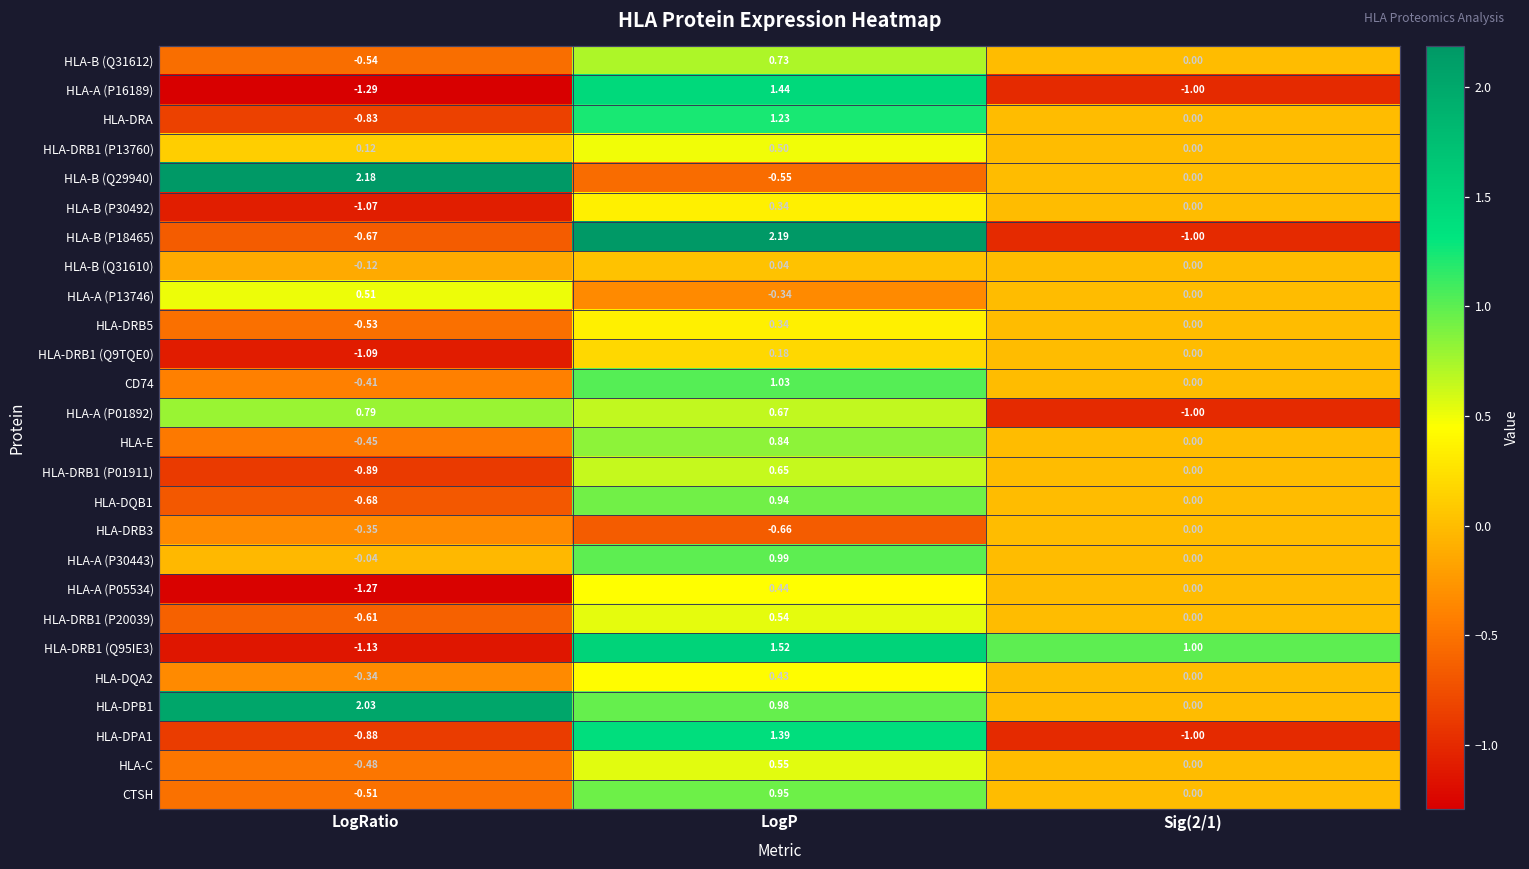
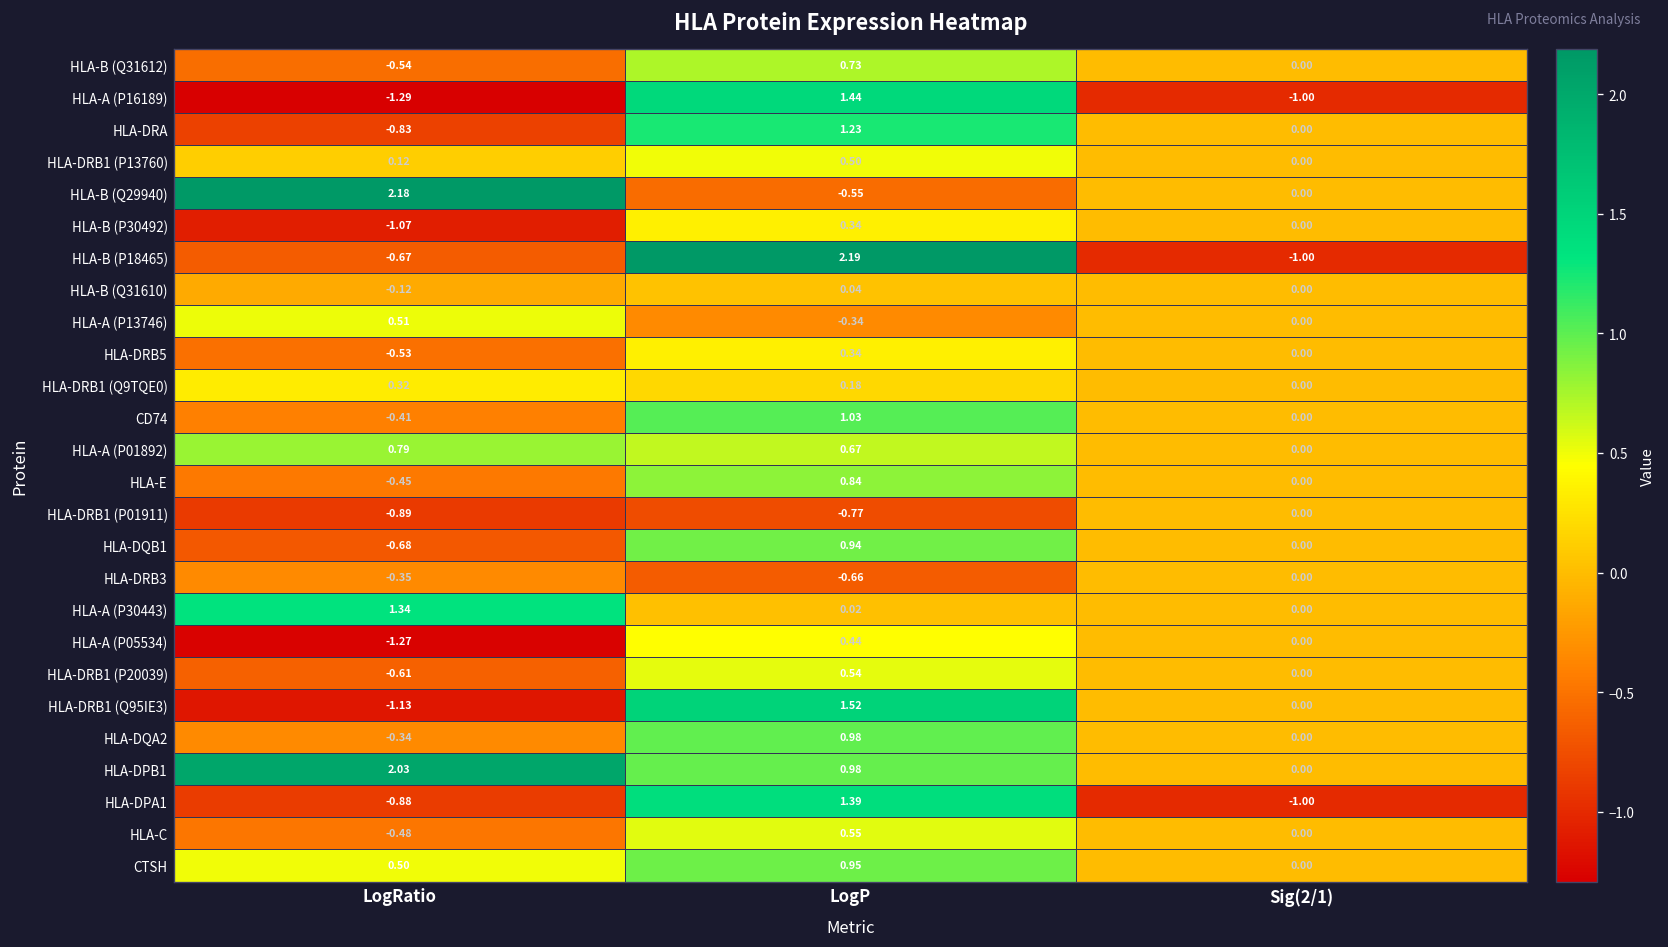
  {
    "HLA-B (Q31612)": {
      "LogRatio": -0.54,
      "LogP": 0.73,
      "Sig(2/1)": 0.00
    },
    "HLA-A (P16189)": {
      "LogRatio": -1.29,
      "LogP": 1.44,
      "Sig(2/1)": -1.00
    },
    "HLA-DRA": {
      "LogRatio": -0.83,
      "LogP": 1.23,
      "Sig(2/1)": 0.00
    },
    "HLA-DRB1 (P13760)": {
      "LogRatio": 0.12,
      "LogP": 0.50,
      "Sig(2/1)": 0.00
    },
    "HLA-B (Q29940)": {
      "LogRatio": 2.18,
      "LogP": -0.55,
      "Sig(2/1)": 0.00
    },
    "HLA-B (P30492)": {
      "LogRatio": -1.07,
      "LogP": 0.34,
      "Sig(2/1)": 0.00
    },
    "HLA-B (P18465)": {
      "LogRatio": -0.67,
      "LogP": 2.19,
      "Sig(2/1)": -1.00
    },
    "HLA-B (Q31610)": {
      "LogRatio": -0.12,
      "LogP": 0.04,
      "Sig(2/1)": 0.00
    },
    "HLA-A (P13746)": {
      "LogRatio": 0.51,
      "LogP": -0.34,
      "Sig(2/1)": 0.00
    },
    "HLA-DRB5": {
      "LogRatio": -0.53,
      "LogP": 0.34,
      "Sig(2/1)": 0.00
    },
    "HLA-DRB1 (Q9TQE0)": {
-     "LogRatio": -1.09,
+     "LogRatio": 0.32,
      "LogP": 0.18,
      "Sig(2/1)": 0.00
    },
    "CD74": {
      "LogRatio": -0.41,
      "LogP": 1.03,
      "Sig(2/1)": 0.00
    },
    "HLA-A (P01892)": {
      "LogRatio": 0.79,
      "LogP": 0.67,
-     "Sig(2/1)": -1.00
+     "Sig(2/1)": 0.00
    },
    "HLA-E": {
      "LogRatio": -0.45,
      "LogP": 0.84,
      "Sig(2/1)": 0.00
    },
    "HLA-DRB1 (P01911)": {
      "LogRatio": -0.89,
-     "LogP": 0.65,
+     "LogP": -0.77,
      "Sig(2/1)": 0.00
    },
    "HLA-DQB1": {
      "LogRatio": -0.68,
      "LogP": 0.94,
      "Sig(2/1)": 0.00
    },
    "HLA-DRB3": {
      "LogRatio": -0.35,
      "LogP": -0.66,
      "Sig(2/1)": 0.00
    },
    "HLA-A (P30443)": {
-     "LogRatio": -0.04,
-     "LogP": 0.99,
+     "LogRatio": 1.34,
+     "LogP": 0.02,
      "Sig(2/1)": 0.00
    },
    "HLA-A (P05534)": {
      "LogRatio": -1.27,
      "LogP": 0.44,
      "Sig(2/1)": 0.00
    },
    "HLA-DRB1 (P20039)": {
      "LogRatio": -0.61,
      "LogP": 0.54,
      "Sig(2/1)": 0.00
    },
    "HLA-DRB1 (Q95IE3)": {
      "LogRatio": -1.13,
      "LogP": 1.52,
-     "Sig(2/1)": 1.00
+     "Sig(2/1)": 0.00
    },
    "HLA-DQA2": {
      "LogRatio": -0.34,
-     "LogP": 0.43,
+     "LogP": 0.98,
      "Sig(2/1)": 0.00
    },
    "HLA-DPB1": {
      "LogRatio": 2.03,
      "LogP": 0.98,
      "Sig(2/1)": 0.00
    },
    "HLA-DPA1": {
      "LogRatio": -0.88,
      "LogP": 1.39,
      "Sig(2/1)": -1.00
    },
    "HLA-C": {
      "LogRatio": -0.48,
      "LogP": 0.55,
      "Sig(2/1)": 0.00
    },
    "CTSH": {
-     "LogRatio": -0.51,
+     "LogRatio": 0.50,
      "LogP": 0.95,
      "Sig(2/1)": 0.00
    }
  }
